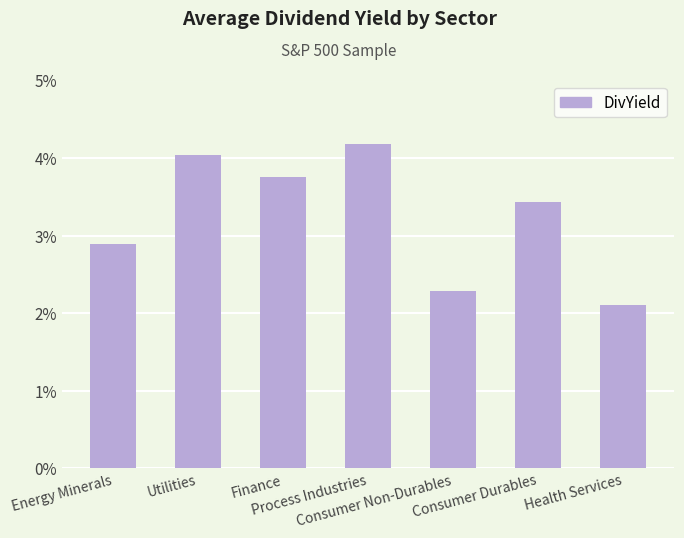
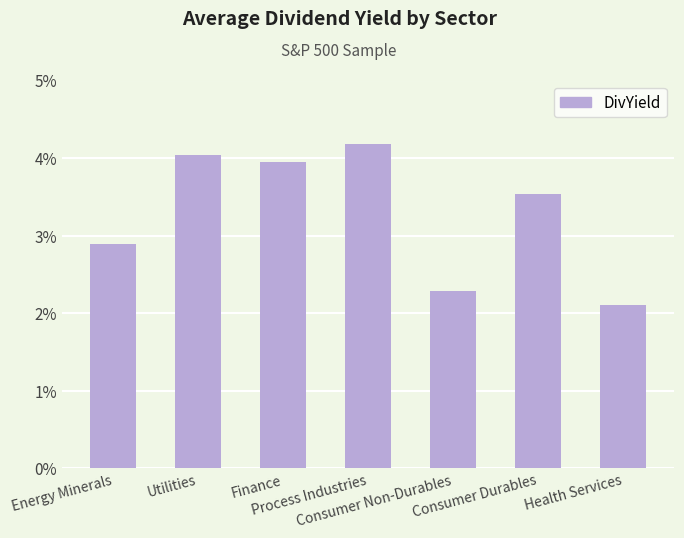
  {
    "Energy Minerals": "2.9%",
    "Utilities": "4.0%",
-   "Finance": "3.8%",
+   "Finance": "4.0%",
    "Process Industries": "4.2%",
    "Consumer Non-Durables": "2.3%",
-   "Consumer Durables": "3.4%",
+   "Consumer Durables": "3.5%",
    "Health Services": "2.1%"
  }
